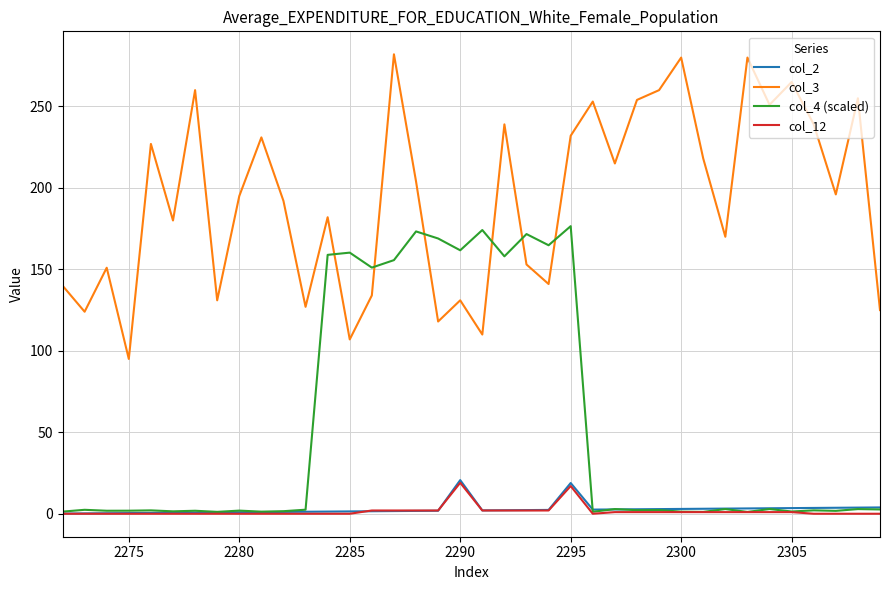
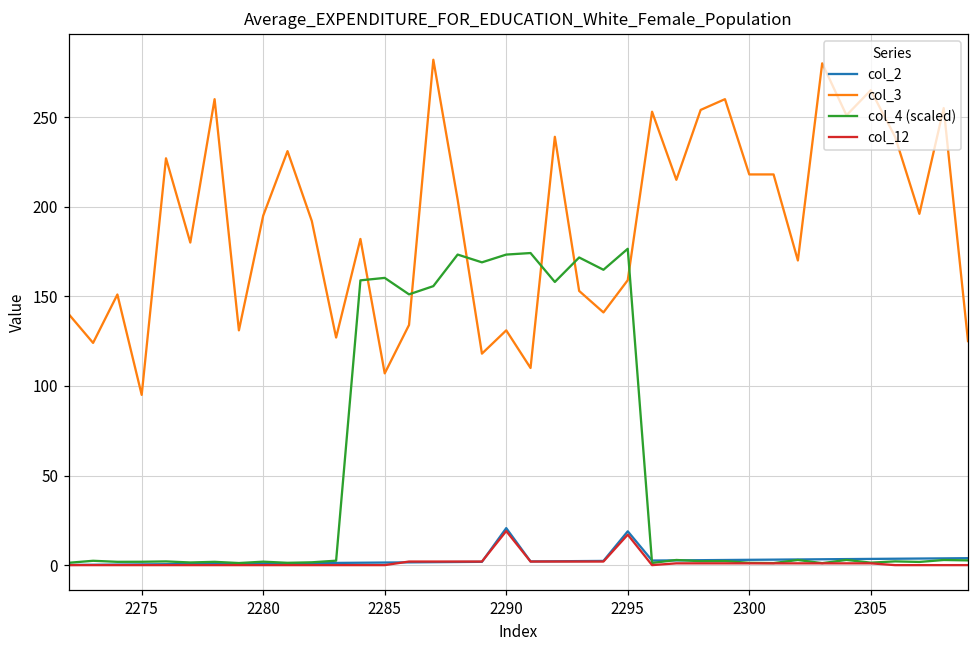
  {
    "col_2": {
      "2290": 21,
      "2295": 19,
      "2300": 3,
      "2305": 3
    },
    "col_3": {
      "2275": 95,
      "2280": 195,
      "2285": 107,
      "2290": 131,
-     "2295": 232,
-     "2300": 280
+     "2295": 159,
+     "2300": 218
    },
    "col_4 (scaled)": {
      "2285": 160,
-     "2290": 162,
+     "2290": 173,
      "2295": 177
    },
    "col_12": {
      "2290": 19,
      "2295": 17
    }
  }
